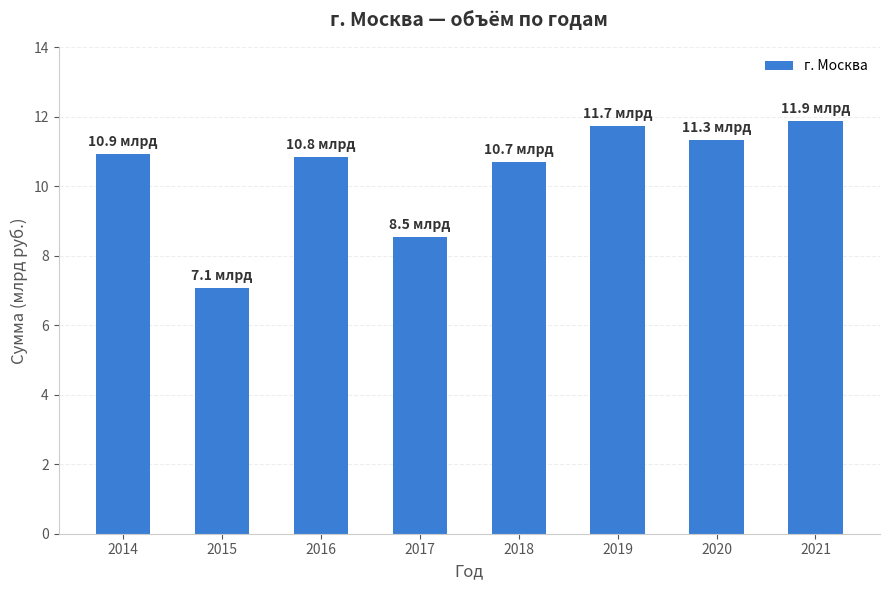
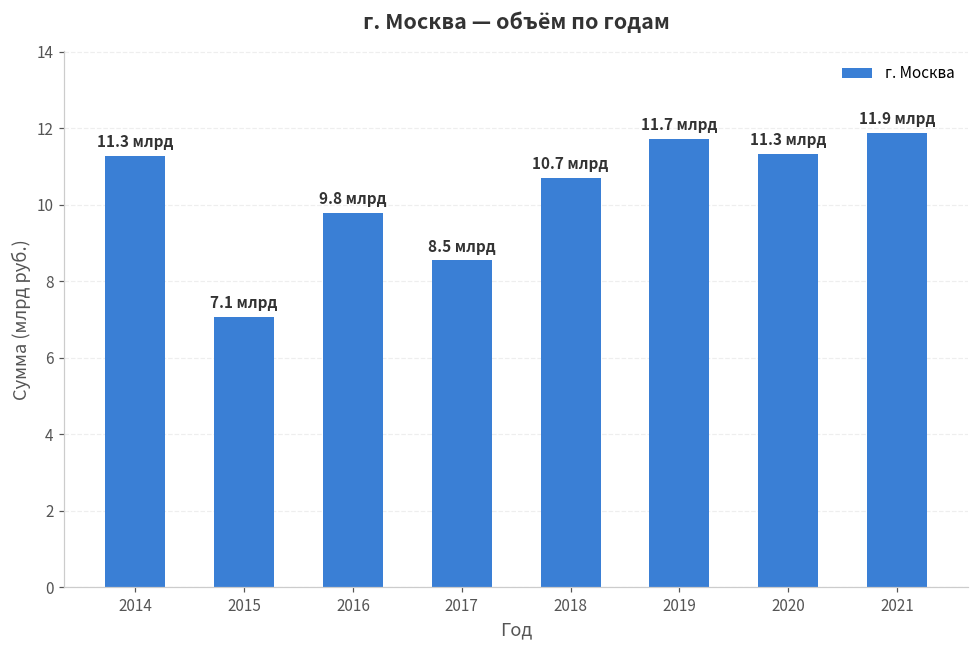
  {
-   "2014": 10.9,
+   "2014": 11.3,
    "2015": 7.1,
-   "2016": 10.8,
+   "2016": 9.8,
    "2017": 8.5,
    "2018": 10.7,
    "2019": 11.7,
    "2020": 11.3,
    "2021": 11.9
  }
